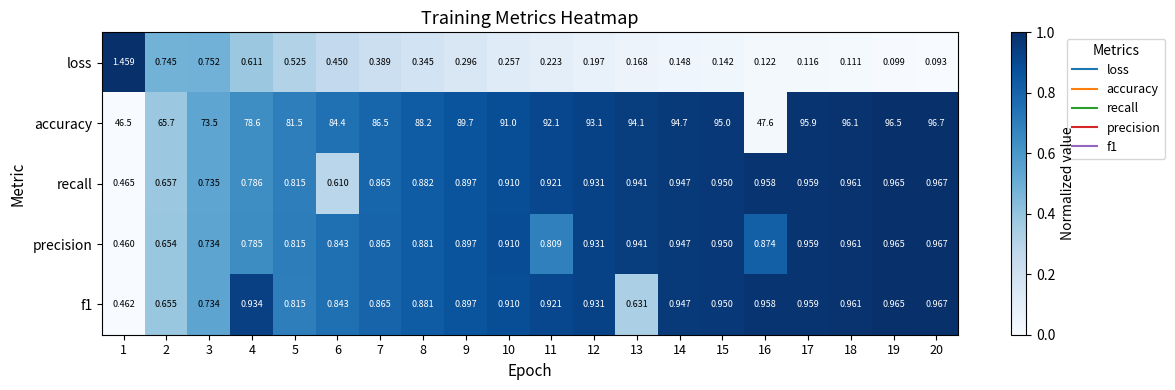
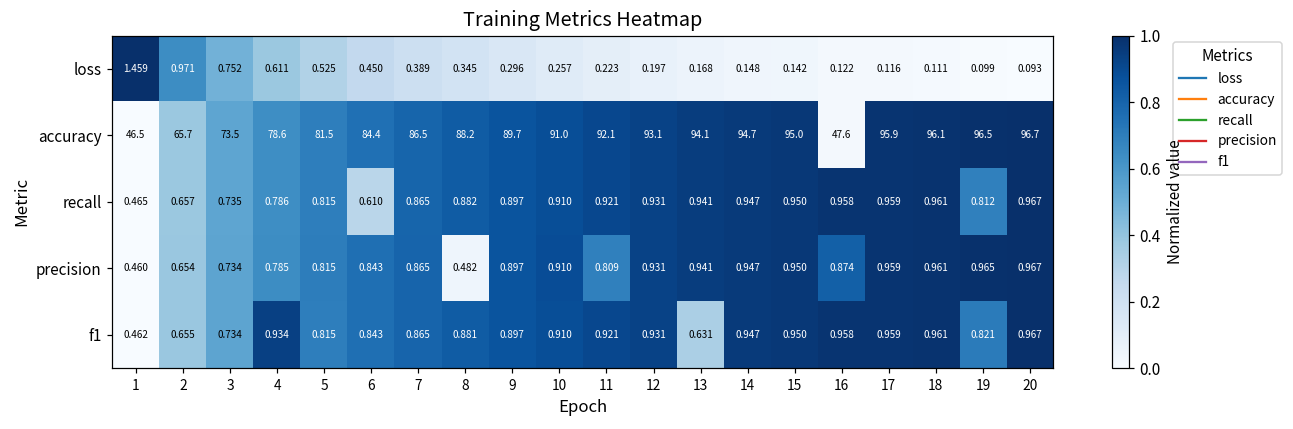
  {
    "loss": {
      "1": 1.459,
-     "2": 0.745,
+     "2": 0.971,
      "3": 0.752,
      "4": 0.611,
      "5": 0.525,
      "6": 0.450,
      "7": 0.389,
      "8": 0.345,
      "9": 0.296,
      "10": 0.257,
      "11": 0.223,
      "12": 0.197,
      "13": 0.168,
      "14": 0.148,
      "15": 0.142,
      "16": 0.122,
      "17": 0.116,
      "18": 0.111,
      "19": 0.099,
      "20": 0.093
    },
    "accuracy": {
      "1": 46.5,
      "2": 65.7,
      "3": 73.5,
      "4": 78.6,
      "5": 81.5,
      "6": 84.4,
      "7": 86.5,
      "8": 88.2,
      "9": 89.7,
      "10": 91.0,
      "11": 92.1,
      "12": 93.1,
      "13": 94.1,
      "14": 94.7,
      "15": 95.0,
      "16": 47.6,
      "17": 95.9,
      "18": 96.1,
      "19": 96.5,
      "20": 96.7
    },
    "recall": {
      "1": 0.465,
      "2": 0.657,
      "3": 0.735,
      "4": 0.786,
      "5": 0.815,
      "6": 0.610,
      "7": 0.865,
      "8": 0.882,
      "9": 0.897,
      "10": 0.910,
      "11": 0.921,
      "12": 0.931,
      "13": 0.941,
      "14": 0.947,
      "15": 0.950,
      "16": 0.958,
      "17": 0.959,
      "18": 0.961,
-     "19": 0.965,
+     "19": 0.812,
      "20": 0.967
    },
    "precision": {
      "1": 0.460,
      "2": 0.654,
      "3": 0.734,
      "4": 0.785,
      "5": 0.815,
      "6": 0.843,
      "7": 0.865,
-     "8": 0.881,
+     "8": 0.482,
      "9": 0.897,
      "10": 0.910,
      "11": 0.809,
      "12": 0.931,
      "13": 0.941,
      "14": 0.947,
      "15": 0.950,
      "16": 0.874,
      "17": 0.959,
      "18": 0.961,
      "19": 0.965,
      "20": 0.967
    },
    "f1": {
      "1": 0.462,
      "2": 0.655,
      "3": 0.734,
      "4": 0.934,
      "5": 0.815,
      "6": 0.843,
      "7": 0.865,
      "8": 0.881,
      "9": 0.897,
      "10": 0.910,
      "11": 0.921,
      "12": 0.931,
      "13": 0.631,
      "14": 0.947,
      "15": 0.950,
      "16": 0.958,
      "17": 0.959,
      "18": 0.961,
-     "19": 0.965,
+     "19": 0.821,
      "20": 0.967
    }
  }
